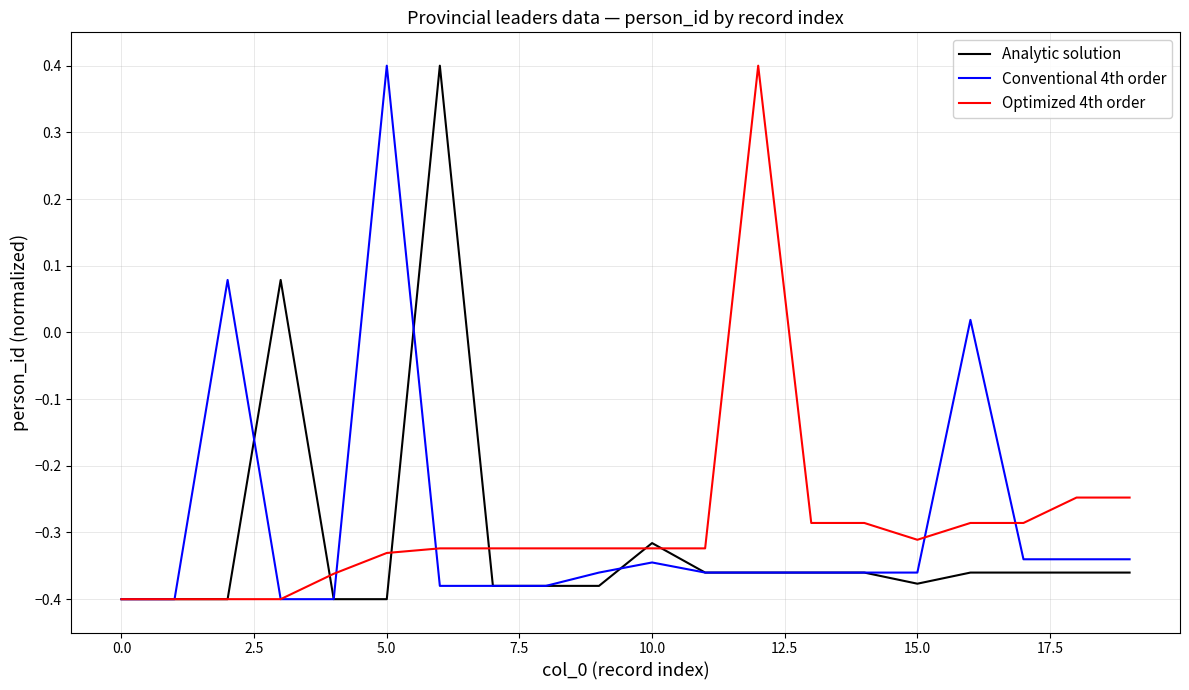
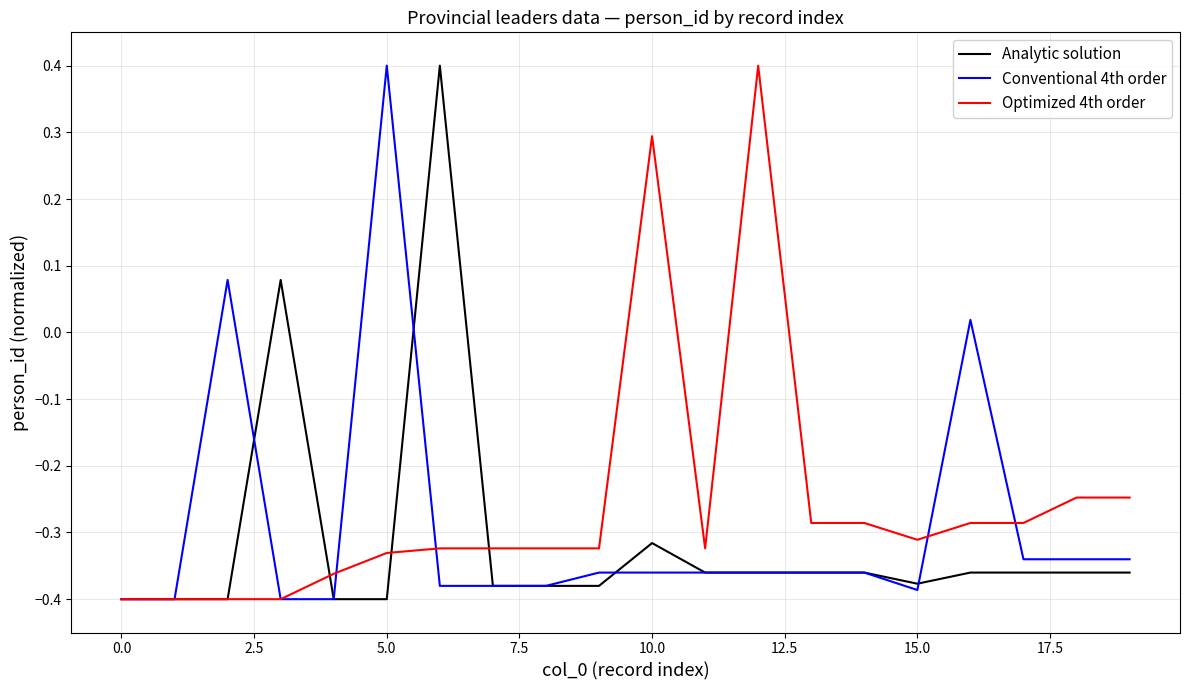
  {
    "Analytic solution": {
      "5.0": -0.40,
      "10.0": -0.32,
      "15.0": -0.38
    },
    "Conventional 4th order": {
      "5.0": 0.40,
-     "10.0": -0.34,
-     "15.0": -0.36
+     "10.0": -0.36,
+     "15.0": -0.39
    },
    "Optimized 4th order": {
      "5.0": -0.33,
-     "10.0": -0.32,
+     "10.0": 0.29,
      "15.0": -0.31
    }
  }
